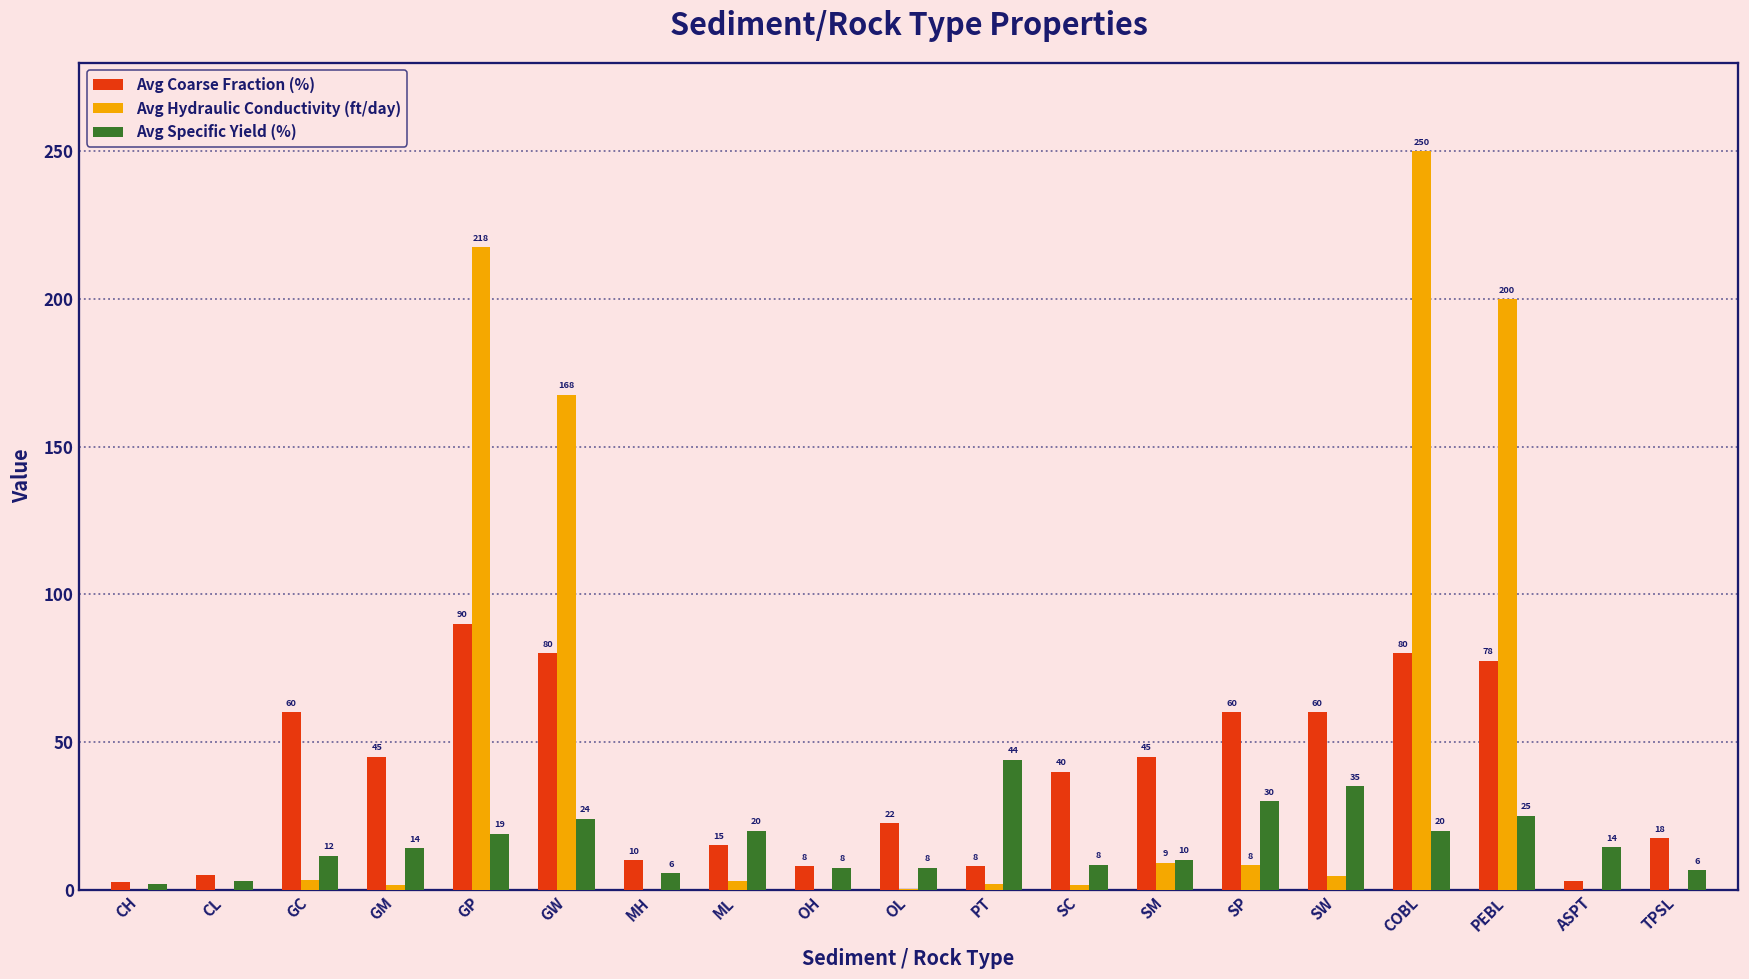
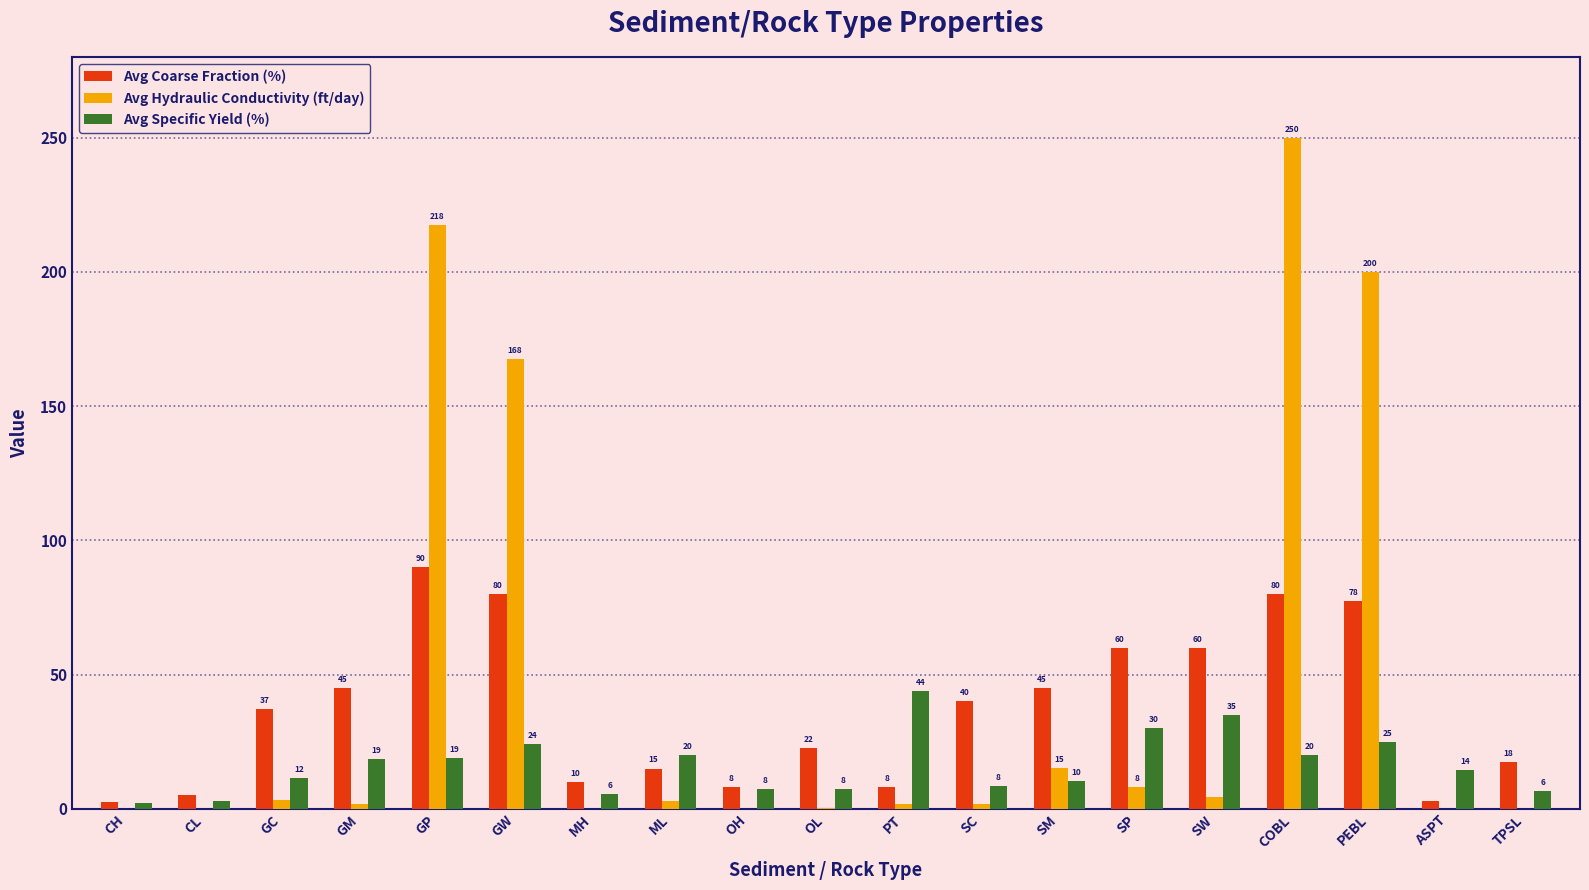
  {
    "Avg Coarse Fraction (%)": {
-     "GC": 60,
+     "GC": 37,
      "GM": 45,
      "GP": 90,
      "GW": 80,
      "MH": 10,
      "ML": 15,
      "OH": 8,
      "OL": 22,
      "PT": 8,
      "SC": 40,
      "SM": 45,
      "SP": 60,
      "SW": 60,
      "COBL": 80,
      "PEBL": 78,
      "TPSL": 18
    },
    "Avg Hydraulic Conductivity (ft/day)": {
      "GP": 218,
      "GW": 168,
-     "SM": 9,
+     "SM": 15,
      "SP": 8,
      "COBL": 250,
      "PEBL": 200
    },
    "Avg Specific Yield (%)": {
      "GC": 12,
-     "GM": 14,
+     "GM": 19,
      "GP": 19,
      "GW": 24,
      "MH": 6,
      "ML": 20,
      "OH": 8,
      "OL": 8,
      "PT": 44,
      "SC": 8,
      "SM": 10,
      "SP": 30,
      "SW": 35,
      "COBL": 20,
      "PEBL": 25,
      "ASPT": 14,
      "TPSL": 6
    }
  }
